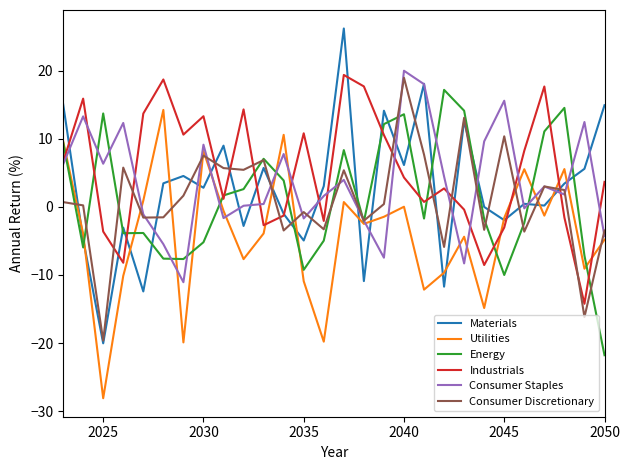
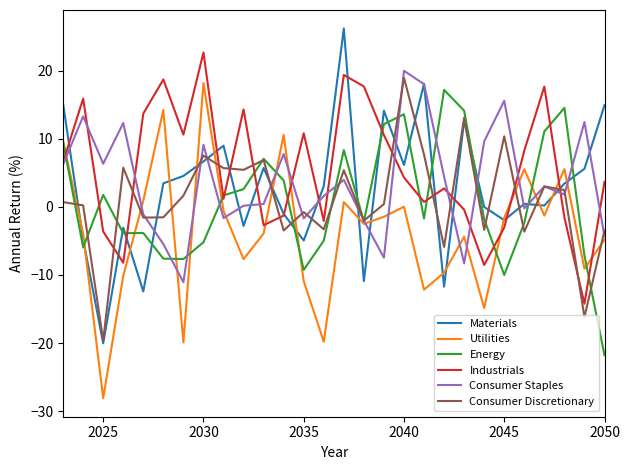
  {
    "Materials": {
      "2025": -20,
-     "2030": 3,
+     "2030": 7,
      "2035": -5,
      "2040": 6,
      "2050": 15
    },
    "Utilities": {
      "2025": -28,
-     "2030": 8,
+     "2030": 18,
      "2035": -11,
      "2040": 0,
      "2050": -5
    },
    "Energy": {
-     "2025": 14,
+     "2025": 2,
      "2030": -5,
      "2035": -9,
      "2040": 14,
      "2045": -10,
      "2050": -22
    },
    "Industrials": {
      "2025": -4,
-     "2030": 13,
+     "2030": 23,
      "2035": 11,
      "2040": 4,
      "2045": -3,
      "2050": 4
    },
    "Consumer Staples": {
      "2025": 6,
      "2030": 9,
      "2035": -2,
      "2040": 20,
      "2045": 16,
      "2050": -4
    },
    "Consumer Discretionary": {
      "2025": -20,
      "2030": 8,
      "2035": -1,
      "2040": 19,
      "2045": 10,
      "2050": -3
    }
  }
